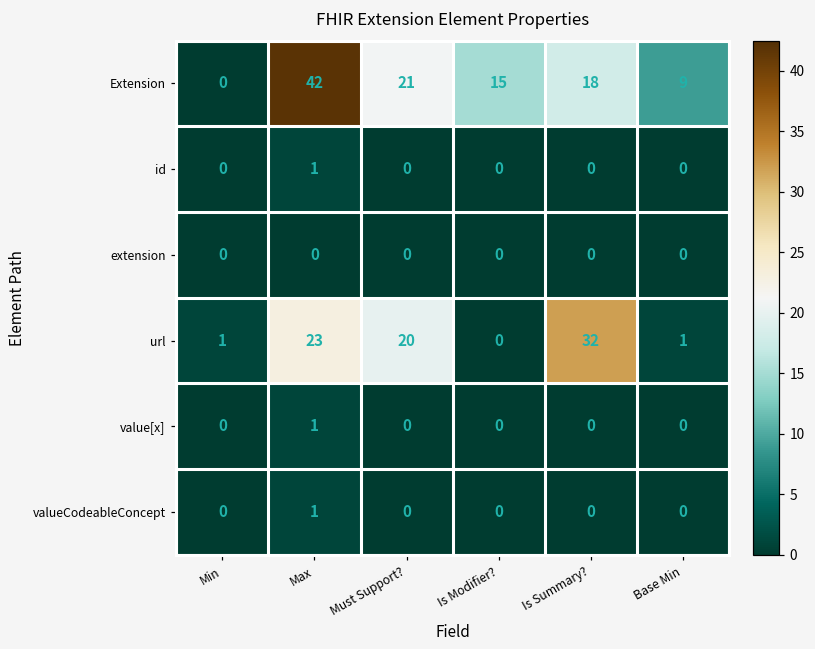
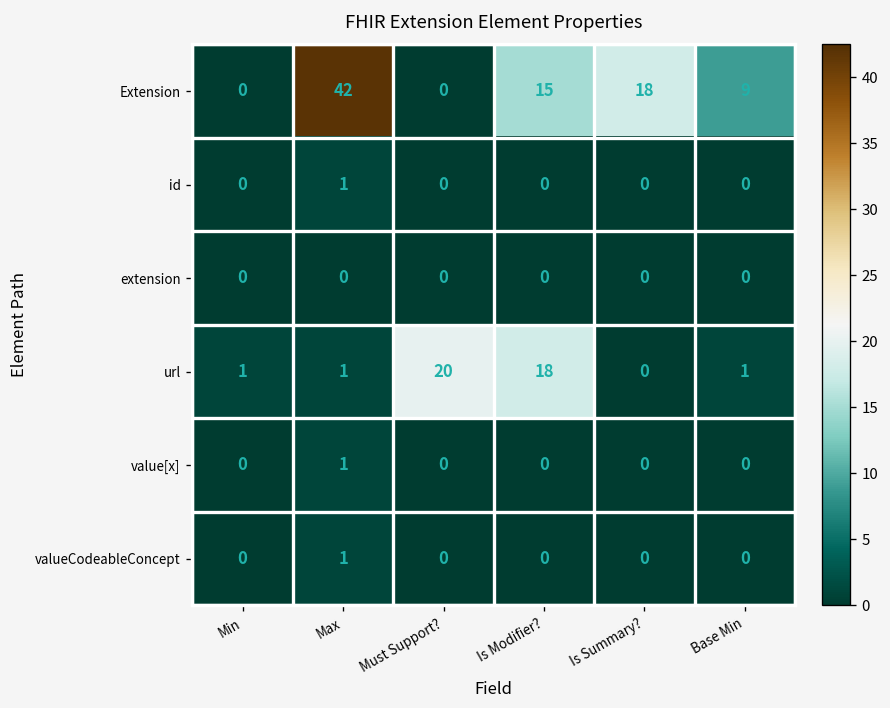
  {
    "Extension": {
      "Min": 0,
      "Max": 42,
-     "Must Support?": 21,
+     "Must Support?": 0,
      "Is Modifier?": 15,
      "Is Summary?": 18
    },
    "id": {
      "Min": 0,
      "Max": 1,
      "Must Support?": 0,
      "Is Modifier?": 0,
      "Is Summary?": 0,
      "Base Min": 0
    },
    "extension": {
      "Min": 0,
      "Max": 0,
      "Must Support?": 0,
      "Is Modifier?": 0,
      "Is Summary?": 0,
      "Base Min": 0
    },
    "url": {
      "Min": 1,
-     "Max": 23,
+     "Max": 1,
      "Must Support?": 20,
-     "Is Modifier?": 0,
-     "Is Summary?": 32,
+     "Is Modifier?": 18,
+     "Is Summary?": 0,
      "Base Min": 1
    },
    "value[x]": {
      "Min": 0,
      "Max": 1,
      "Must Support?": 0,
      "Is Modifier?": 0,
      "Is Summary?": 0,
      "Base Min": 0
    },
    "valueCodeableConcept": {
      "Min": 0,
      "Max": 1,
      "Must Support?": 0,
      "Is Modifier?": 0,
      "Is Summary?": 0,
      "Base Min": 0
    }
  }
